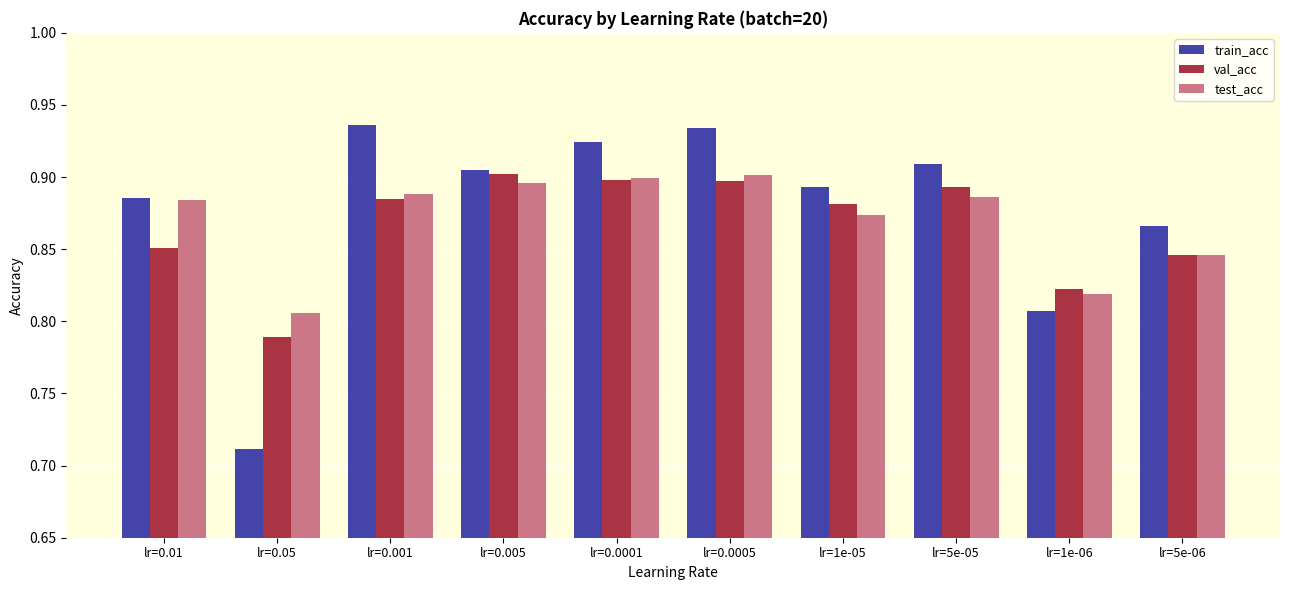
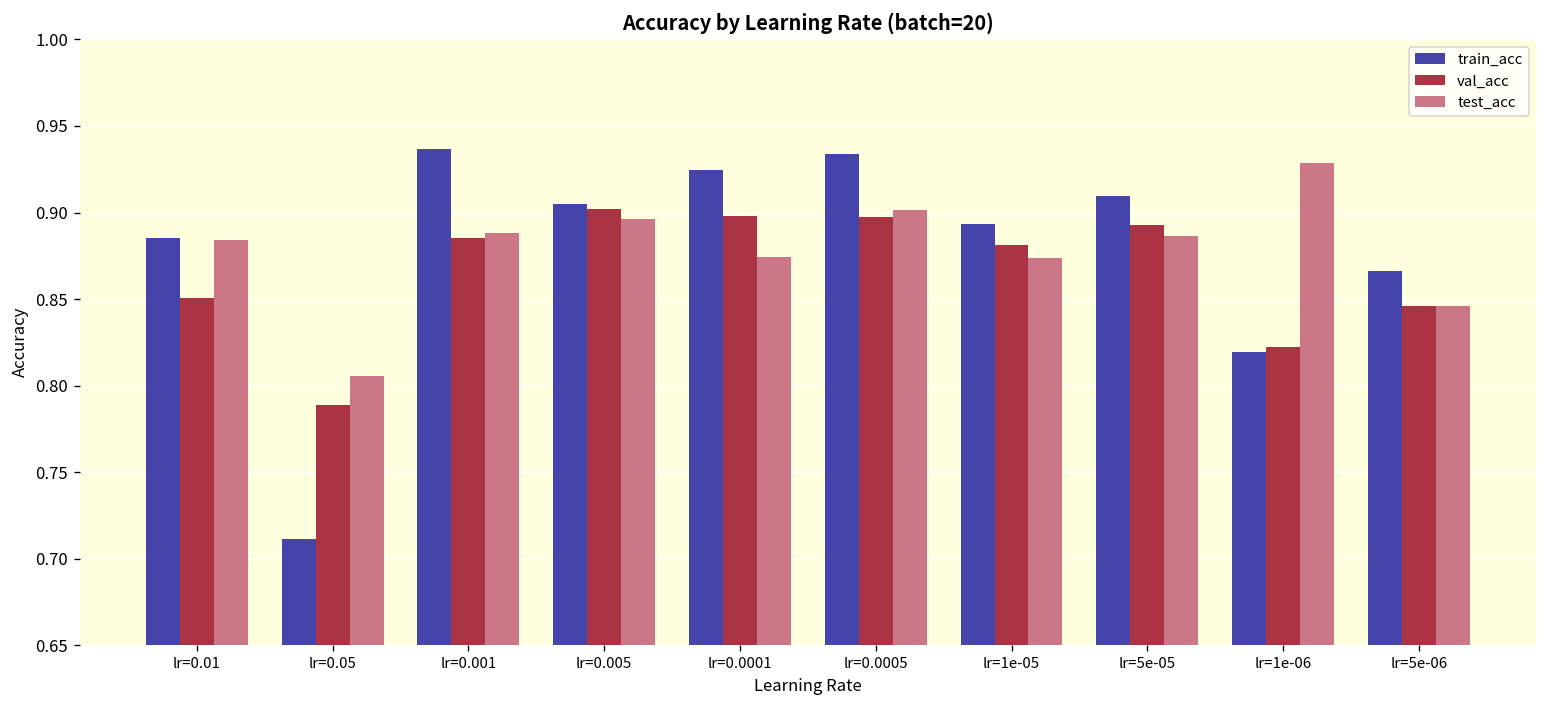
  {
    "train_acc": {
      "lr=0.01": 0.885,
      "lr=0.05": 0.712,
      "lr=0.001": 0.936,
      "lr=0.005": 0.905,
      "lr=0.0001": 0.924,
      "lr=0.0005": 0.934,
      "lr=1e-05": 0.893,
      "lr=5e-05": 0.909,
-     "lr=1e-06": 0.807,
+     "lr=1e-06": 0.820,
      "lr=5e-06": 0.866
    },
    "val_acc": {
      "lr=0.01": 0.851,
      "lr=0.05": 0.789,
      "lr=0.001": 0.885,
      "lr=0.005": 0.902,
      "lr=0.0001": 0.898,
      "lr=0.0005": 0.897,
      "lr=1e-05": 0.881,
      "lr=5e-05": 0.893,
      "lr=1e-06": 0.823,
      "lr=5e-06": 0.846
    },
    "test_acc": {
      "lr=0.01": 0.884,
      "lr=0.05": 0.806,
      "lr=0.001": 0.888,
      "lr=0.005": 0.896,
-     "lr=0.0001": 0.899,
+     "lr=0.0001": 0.874,
      "lr=0.0005": 0.901,
      "lr=1e-05": 0.874,
      "lr=5e-05": 0.886,
-     "lr=1e-06": 0.819,
+     "lr=1e-06": 0.929,
      "lr=5e-06": 0.846
    }
  }
